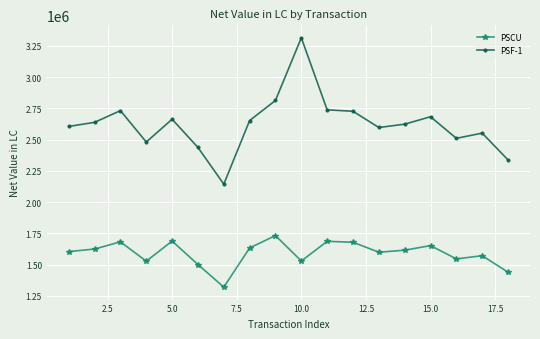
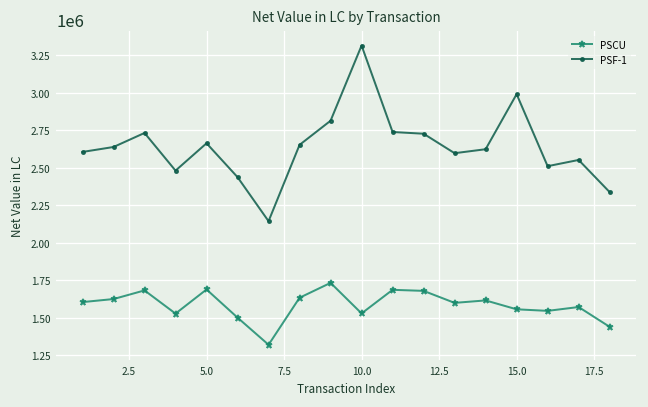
  {
    "PSCU": {
      "5.0": 1690000,
      "10.0": 1530000,
-     "15.0": 1650000
+     "15.0": 1560000
    },
    "PSF-1": {
      "5.0": 2660000,
      "10.0": 3310000,
-     "15.0": 2680000
+     "15.0": 2990000
    }
  }
